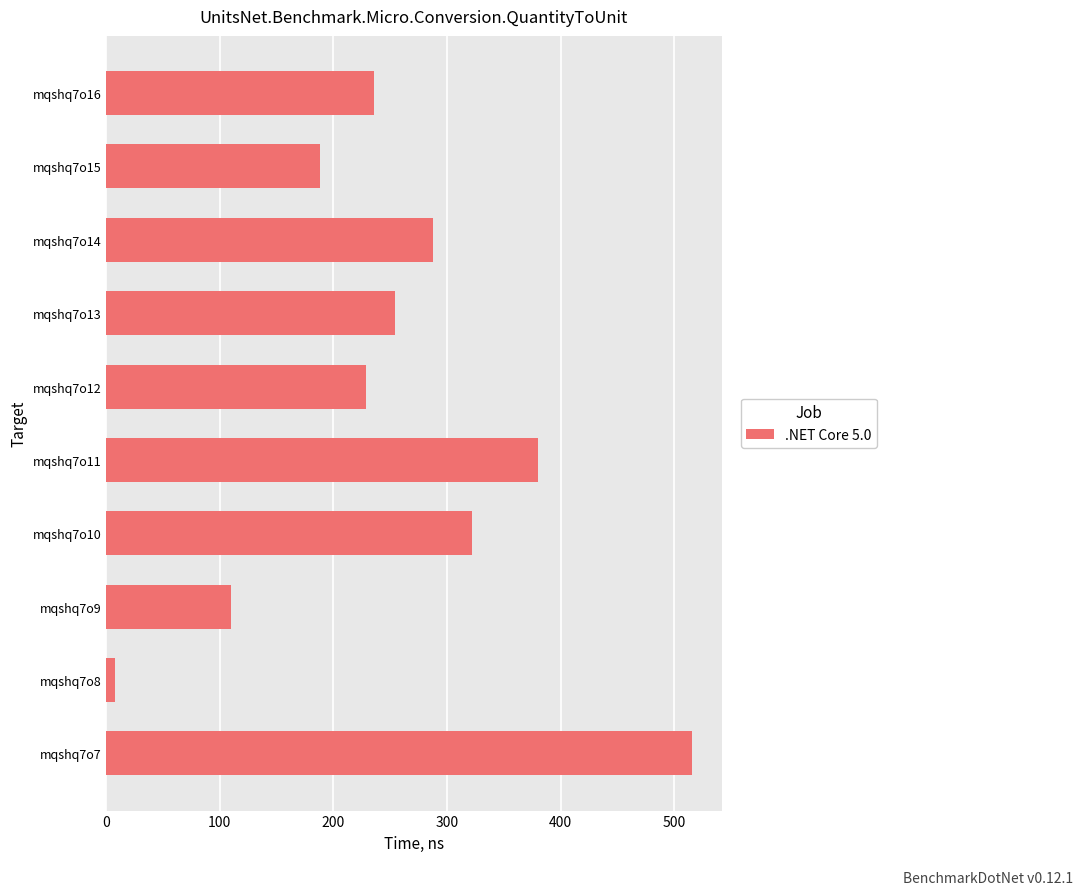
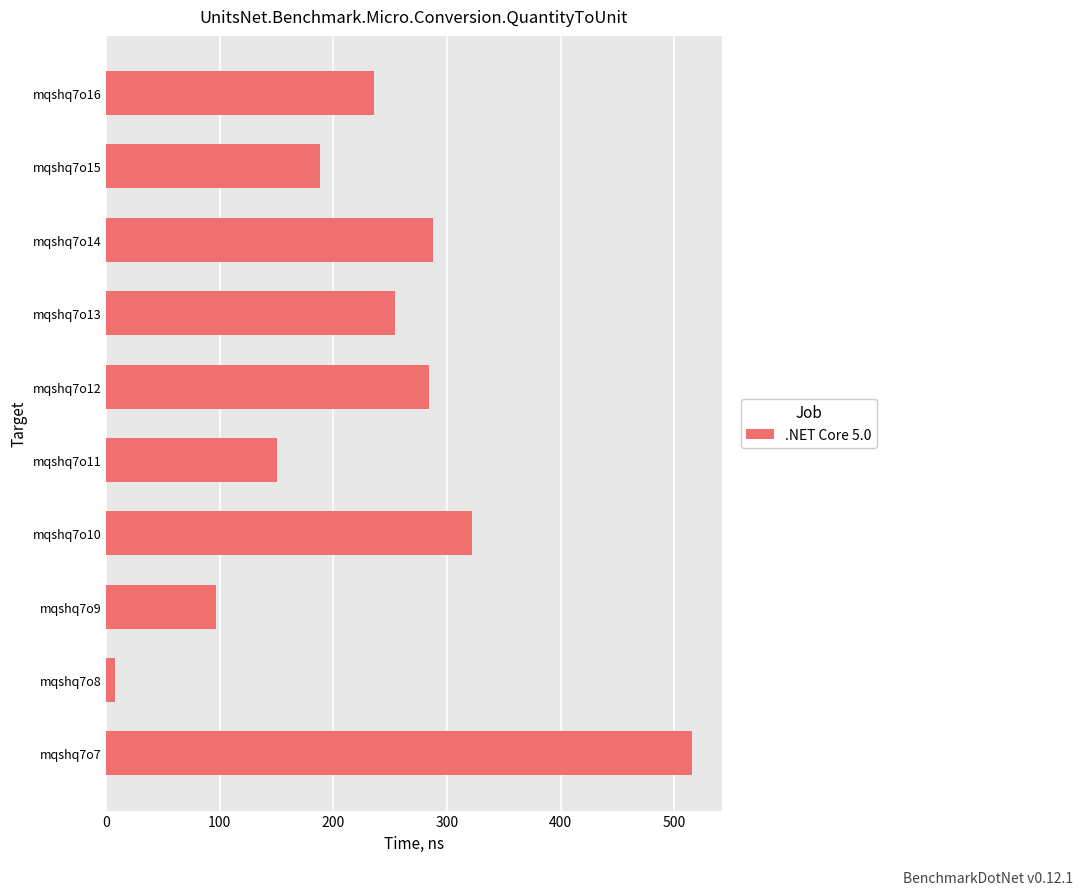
  {
    "mqshq7o16": 236,
    "mqshq7o15": 188,
    "mqshq7o14": 288,
    "mqshq7o13": 254,
-   "mqshq7o12": 229,
-   "mqshq7o11": 380,
+   "mqshq7o12": 284,
+   "mqshq7o11": 150,
    "mqshq7o10": 322,
-   "mqshq7o9": 110,
+   "mqshq7o9": 97,
    "mqshq7o8": 8,
    "mqshq7o7": 516
  }
